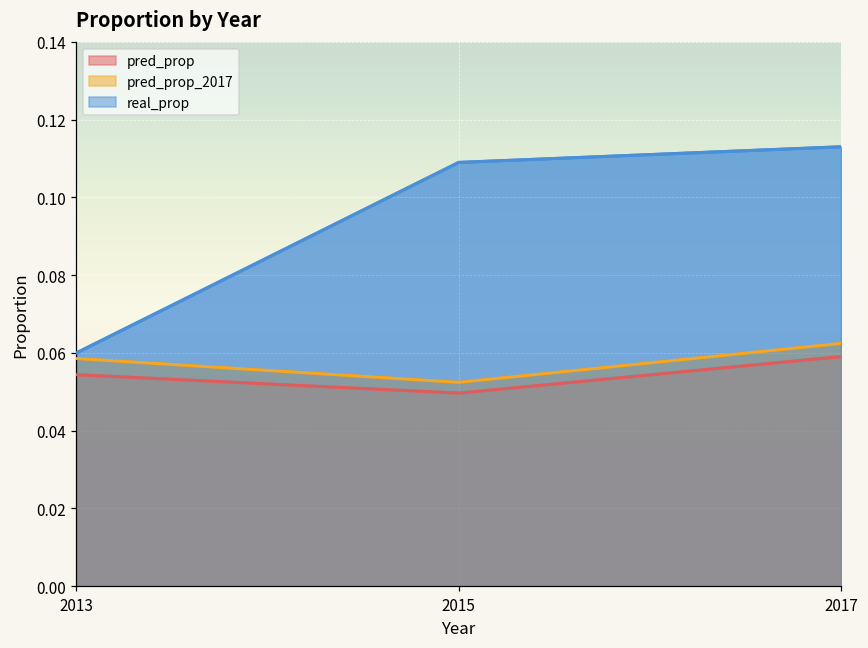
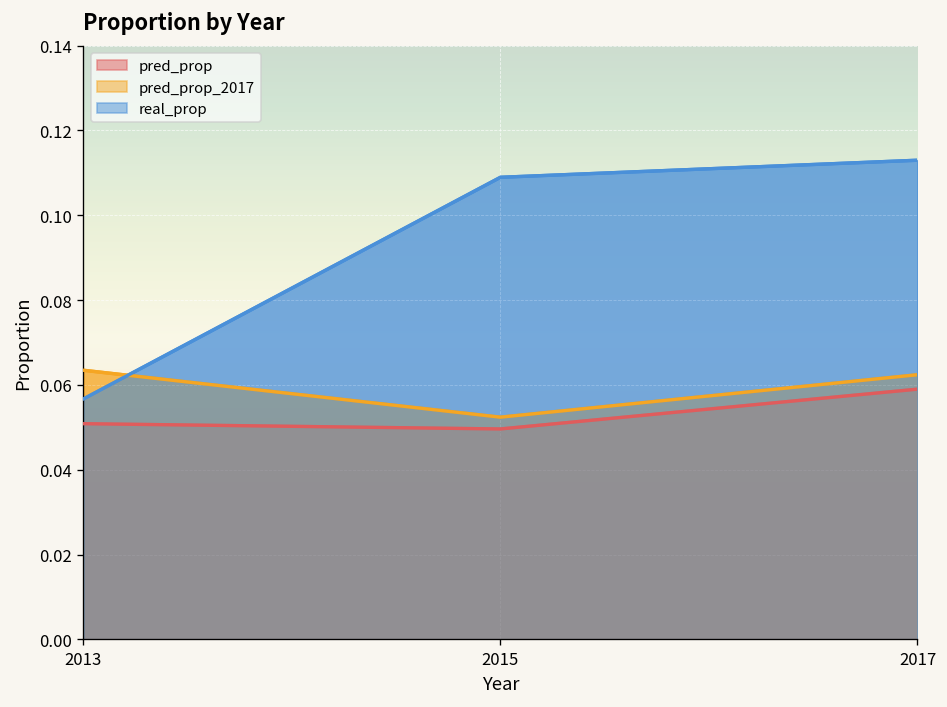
  {
    "pred_prop": {
-     "2013": 0.054,
+     "2013": 0.051,
      "2015": 0.050,
      "2017": 0.059
    },
    "pred_prop_2017": {
-     "2013": 0.059,
+     "2013": 0.063,
      "2015": 0.052,
      "2017": 0.062
    },
    "real_prop": {
-     "2013": 0.060,
+     "2013": 0.057,
      "2015": 0.109,
      "2017": 0.113
    }
  }
